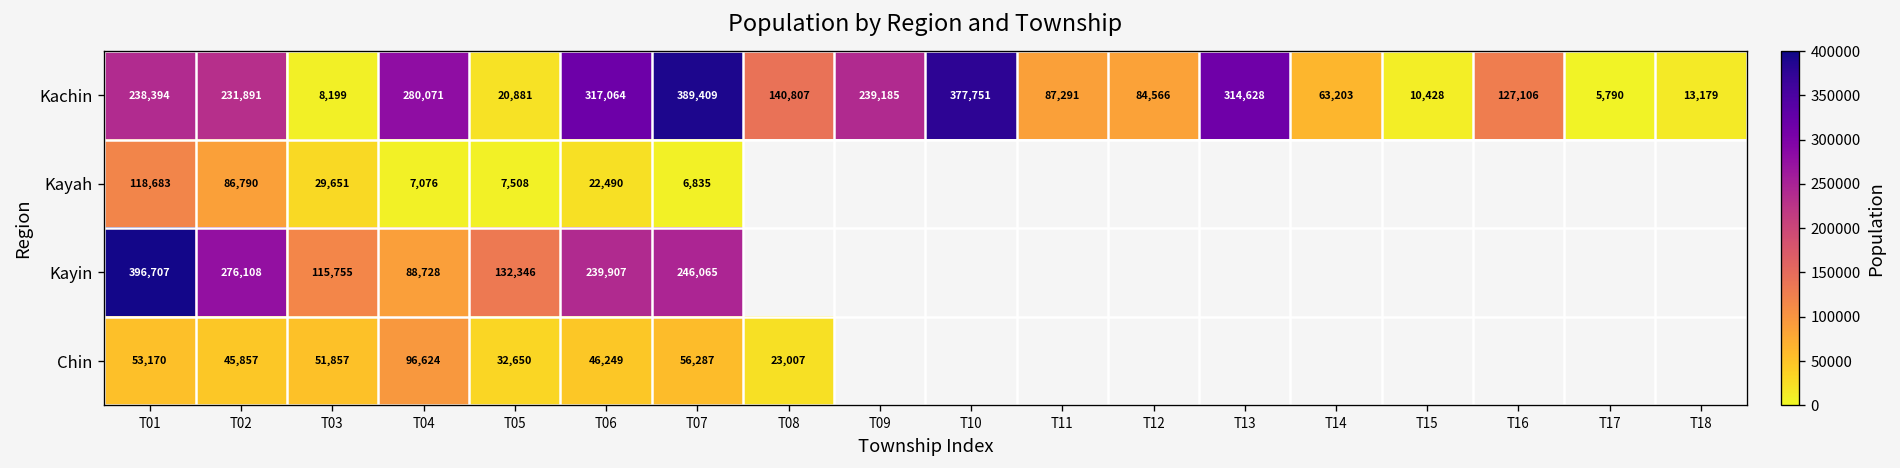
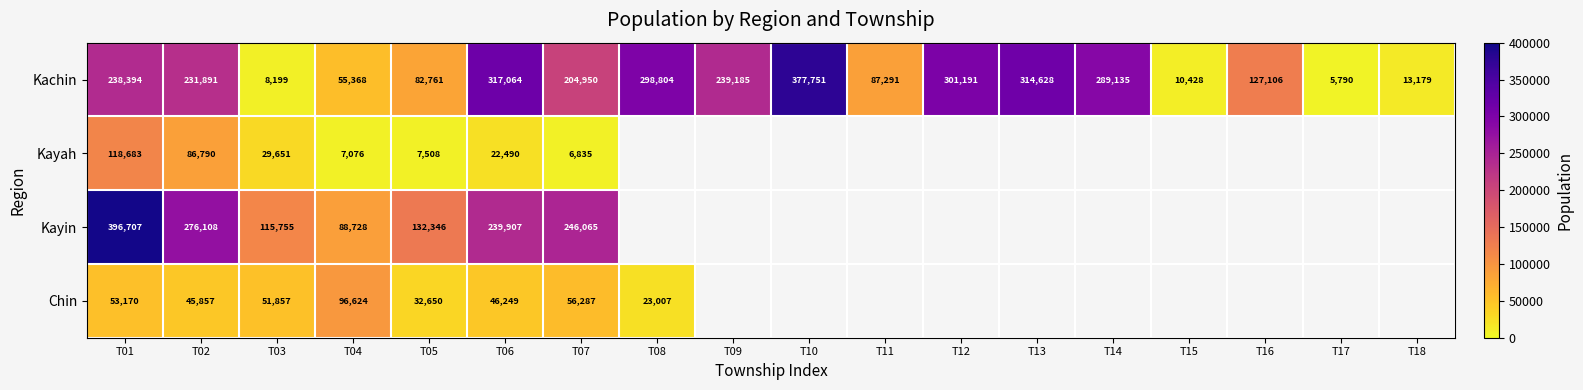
  {
    "Kachin": {
      "T01": "238,394",
      "T02": "231,891",
      "T03": "8,199",
-     "T04": "280,071",
-     "T05": "20,881",
+     "T04": "55,368",
+     "T05": "82,761",
      "T06": "317,064",
-     "T07": "389,409",
-     "T08": "140,807",
+     "T07": "204,950",
+     "T08": "298,804",
      "T09": "239,185",
      "T10": "377,751",
      "T11": "87,291",
-     "T12": "84,566",
+     "T12": "301,191",
      "T13": "314,628",
-     "T14": "63,203",
+     "T14": "289,135",
      "T15": "10,428",
      "T16": "127,106",
      "T17": "5,790",
      "T18": "13,179"
    },
    "Kayah": {
      "T01": "118,683",
      "T02": "86,790",
      "T03": "29,651",
      "T04": "7,076",
      "T05": "7,508",
      "T06": "22,490",
      "T07": "6,835"
    },
    "Kayin": {
      "T01": "396,707",
      "T02": "276,108",
      "T03": "115,755",
      "T04": "88,728",
      "T05": "132,346",
      "T06": "239,907",
      "T07": "246,065"
    },
    "Chin": {
      "T01": "53,170",
      "T02": "45,857",
      "T03": "51,857",
      "T04": "96,624",
      "T05": "32,650",
      "T06": "46,249",
      "T07": "56,287",
      "T08": "23,007"
    }
  }
